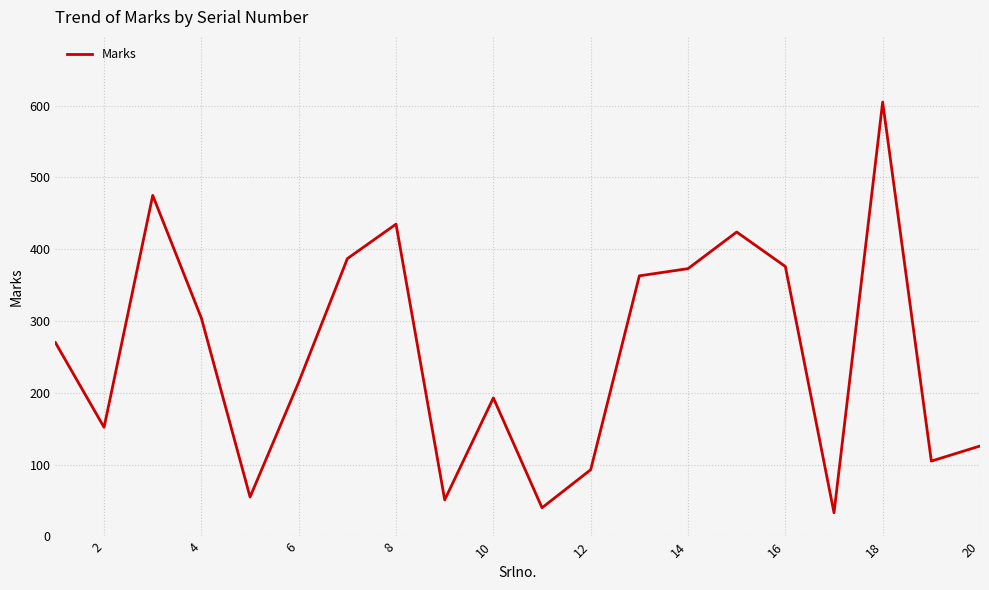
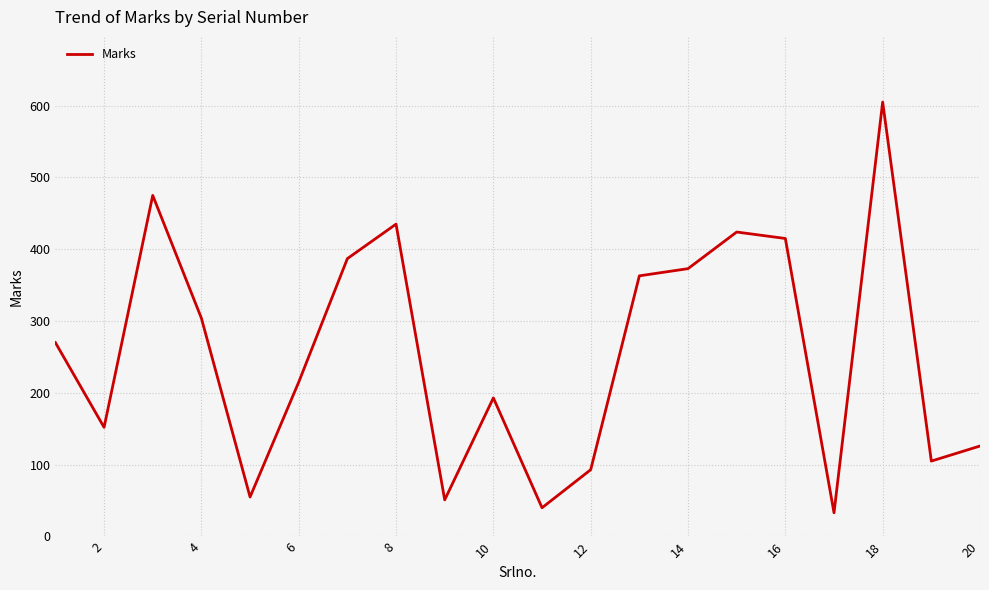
  {
    "2": 150,
    "4": 300,
    "6": 220,
    "8": 440,
    "10": 190,
    "12": 90,
    "14": 370,
-   "16": 380,
+   "16": 420,
    "18": 610,
    "20": 130
  }
